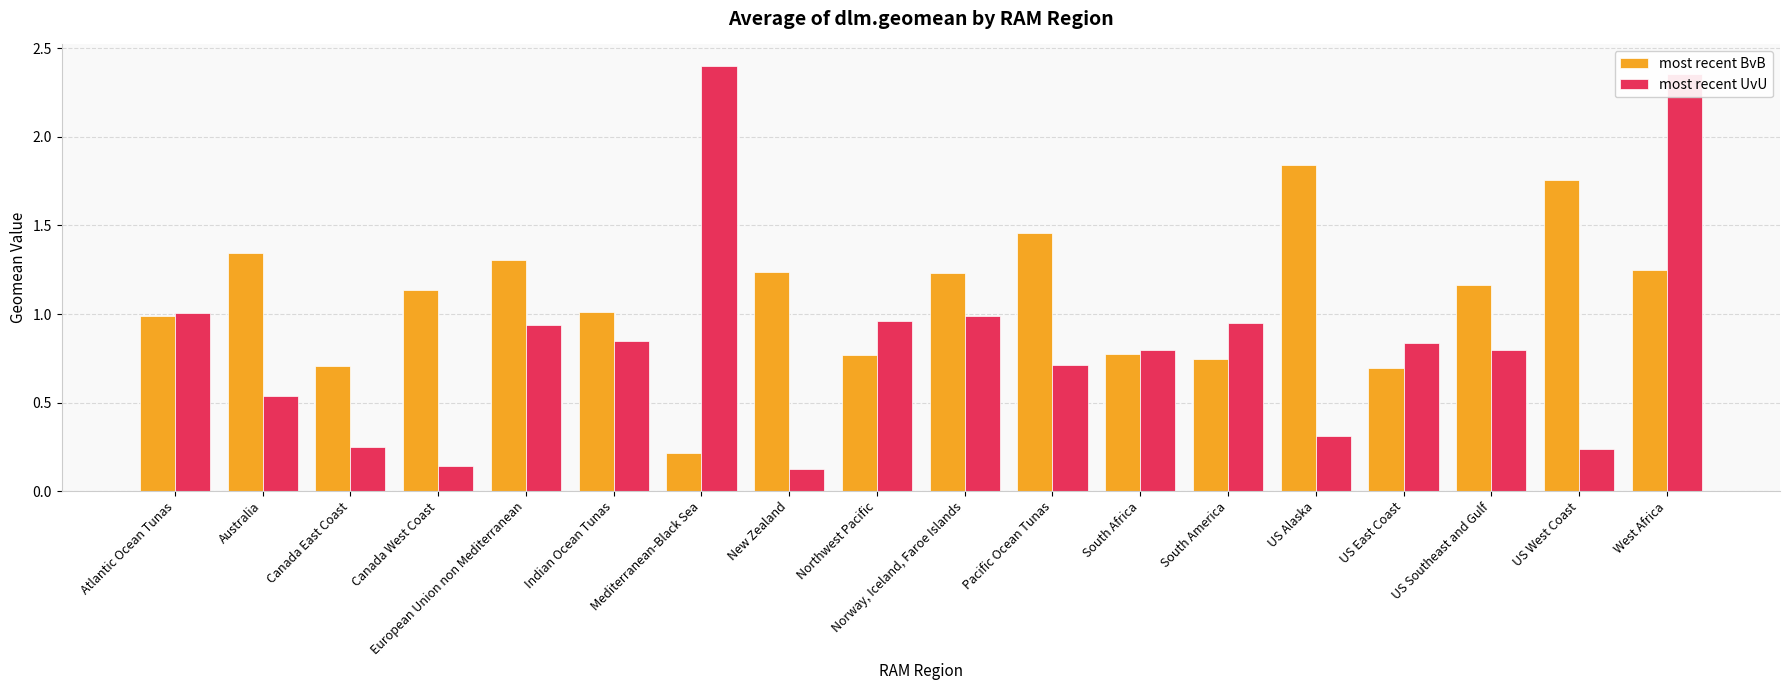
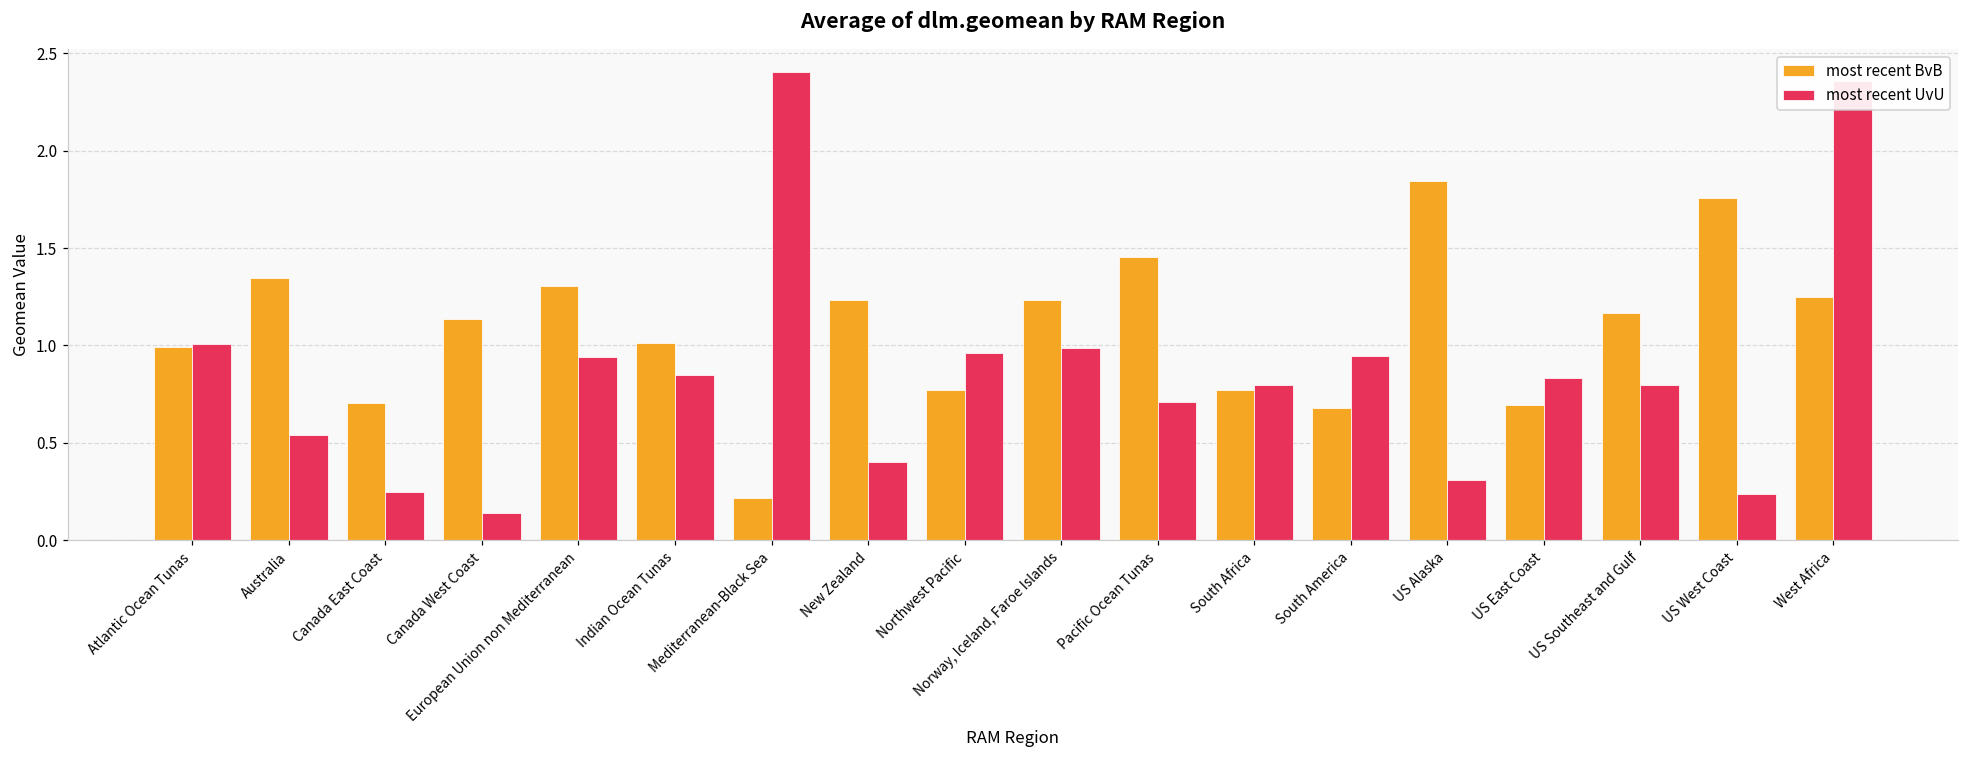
  {
    "most recent BvB": {
      "Atlantic Ocean Tunas": 0.99,
      "Australia": 1.35,
      "Canada East Coast": 0.71,
      "Canada West Coast": 1.13,
      "European Union non Mediterranean": 1.30,
      "Indian Ocean Tunas": 1.01,
      "Mediterranean-Black Sea": 0.22,
      "New Zealand": 1.23,
      "Northwest Pacific": 0.77,
      "Norway, Iceland, Faroe Islands": 1.23,
      "Pacific Ocean Tunas": 1.46,
      "South Africa": 0.77,
-     "South America": 0.75,
+     "South America": 0.68,
      "US Alaska": 1.84,
      "US East Coast": 0.69,
      "US Southeast and Gulf": 1.17,
      "US West Coast": 1.76,
      "West Africa": 1.25
    },
    "most recent UvU": {
      "Atlantic Ocean Tunas": 1.01,
      "Australia": 0.54,
      "Canada East Coast": 0.25,
      "Canada West Coast": 0.14,
      "European Union non Mediterranean": 0.94,
      "Indian Ocean Tunas": 0.85,
      "Mediterranean-Black Sea": 2.40,
-     "New Zealand": 0.12,
+     "New Zealand": 0.40,
      "Northwest Pacific": 0.96,
      "Norway, Iceland, Faroe Islands": 0.99,
      "Pacific Ocean Tunas": 0.71,
      "South Africa": 0.80,
      "South America": 0.95,
      "US Alaska": 0.31,
      "US East Coast": 0.83,
      "US Southeast and Gulf": 0.79,
      "US West Coast": 0.24
    }
  }
